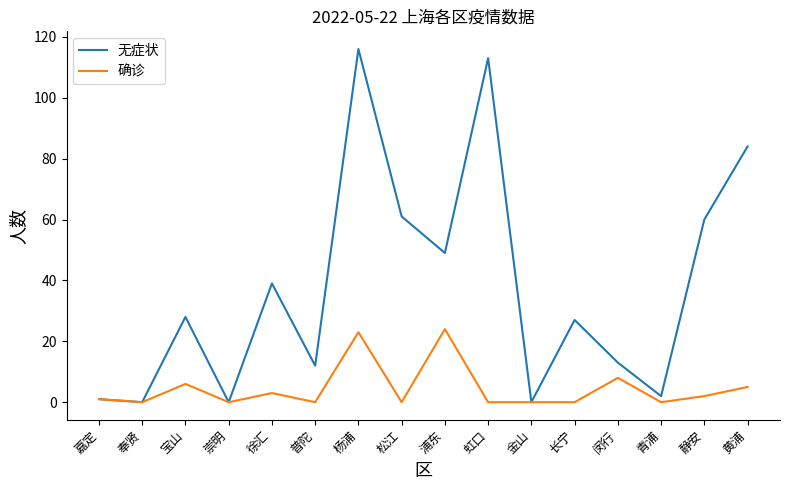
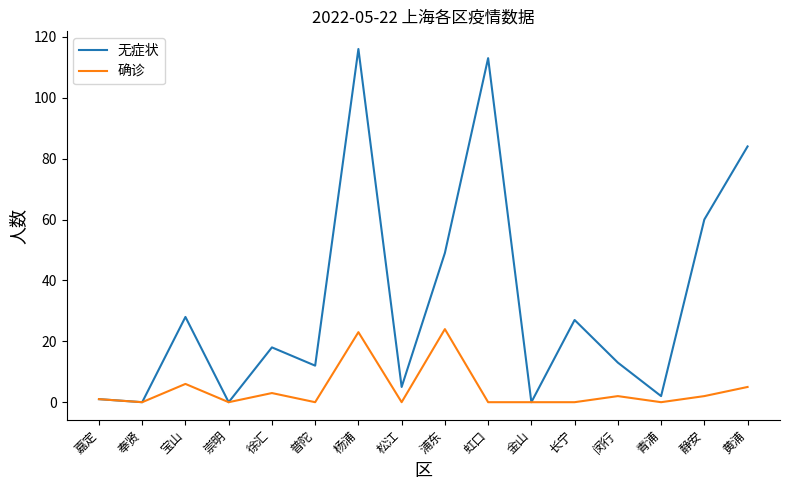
  {
    "无症状": {
      "宝山": 28,
-     "徐汇": 39,
+     "徐汇": 18,
      "普陀": 12,
      "杨浦": 116,
-     "松江": 61,
+     "松江": 5,
      "浦东": 49,
      "虹口": 113,
      "长宁": 27,
      "闵行": 13,
      "青浦": 2,
      "静安": 60,
      "黄浦": 84
    },
    "确诊": {
      "宝山": 6,
      "徐汇": 3,
      "普陀": 0,
      "杨浦": 23,
      "松江": 0,
      "浦东": 24,
      "虹口": 0,
      "长宁": 0,
-     "闵行": 8,
+     "闵行": 2,
      "青浦": 0,
      "静安": 2,
      "黄浦": 5
    }
  }
